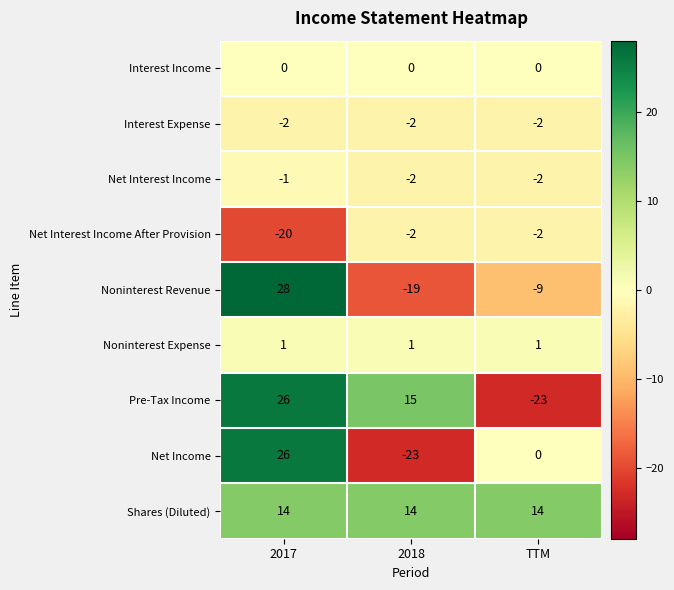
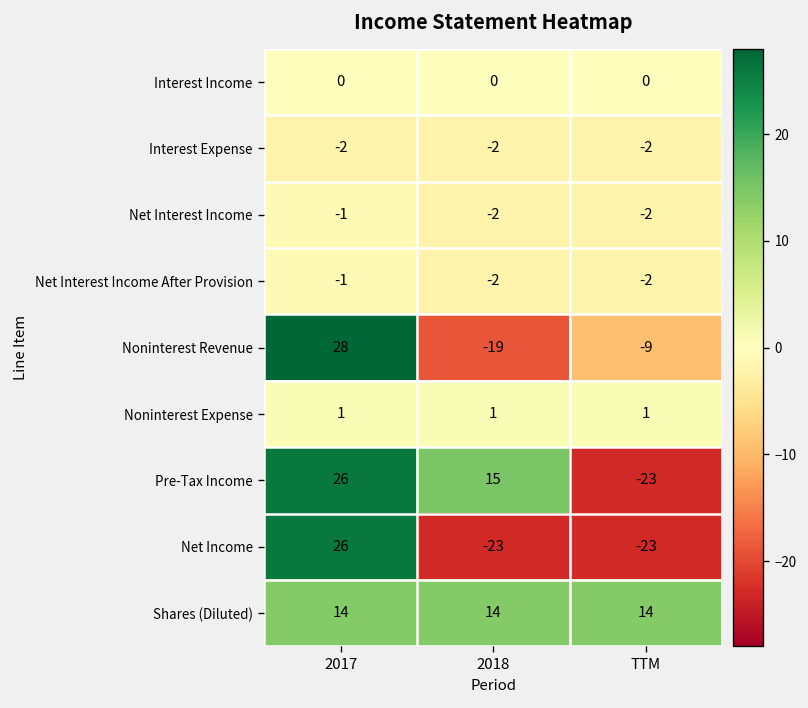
  {
    "Interest Income": {
      "2017": 0,
      "2018": 0,
      "TTM": 0
    },
    "Interest Expense": {
      "2017": -2,
      "2018": -2,
      "TTM": -2
    },
    "Net Interest Income": {
      "2017": -1,
      "2018": -2,
      "TTM": -2
    },
    "Net Interest Income After Provision": {
-     "2017": -20,
+     "2017": -1,
      "2018": -2,
      "TTM": -2
    },
    "Noninterest Revenue": {
      "2017": 28,
      "2018": -19,
      "TTM": -9
    },
    "Noninterest Expense": {
      "2017": 1,
      "2018": 1,
      "TTM": 1
    },
    "Pre-Tax Income": {
      "2017": 26,
      "2018": 15,
      "TTM": -23
    },
    "Net Income": {
      "2017": 26,
      "2018": -23,
-     "TTM": 0
+     "TTM": -23
    },
    "Shares (Diluted)": {
      "2017": 14,
      "2018": 14,
      "TTM": 14
    }
  }
